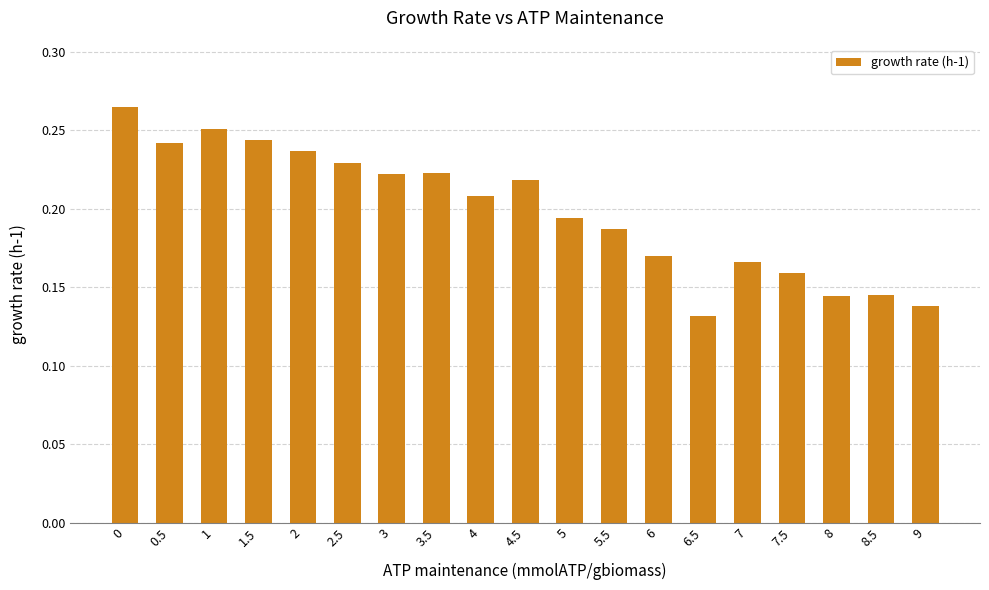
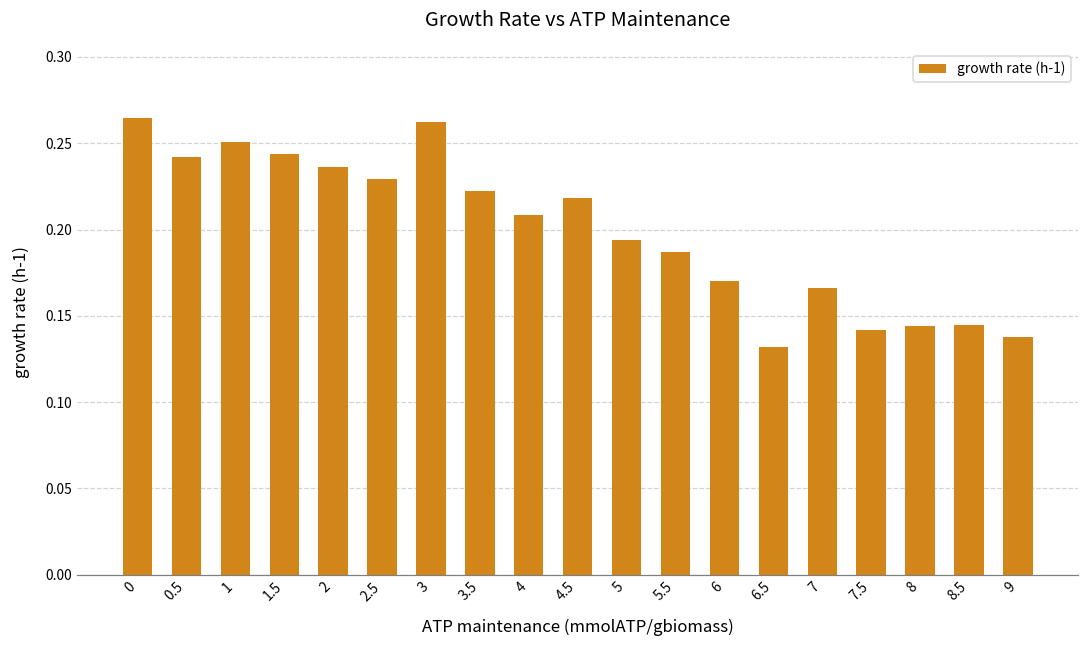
  {
    "0": 0.265,
    "0.5": 0.242,
    "1": 0.251,
    "1.5": 0.244,
    "2": 0.236,
    "2.5": 0.229,
-   "3": 0.222,
+   "3": 0.262,
    "3.5": 0.222,
    "4": 0.208,
    "4.5": 0.218,
    "5": 0.194,
    "5.5": 0.187,
    "6": 0.170,
    "6.5": 0.132,
    "7": 0.166,
-   "7.5": 0.159,
+   "7.5": 0.142,
    "8": 0.144,
    "8.5": 0.145,
    "9": 0.138
  }
